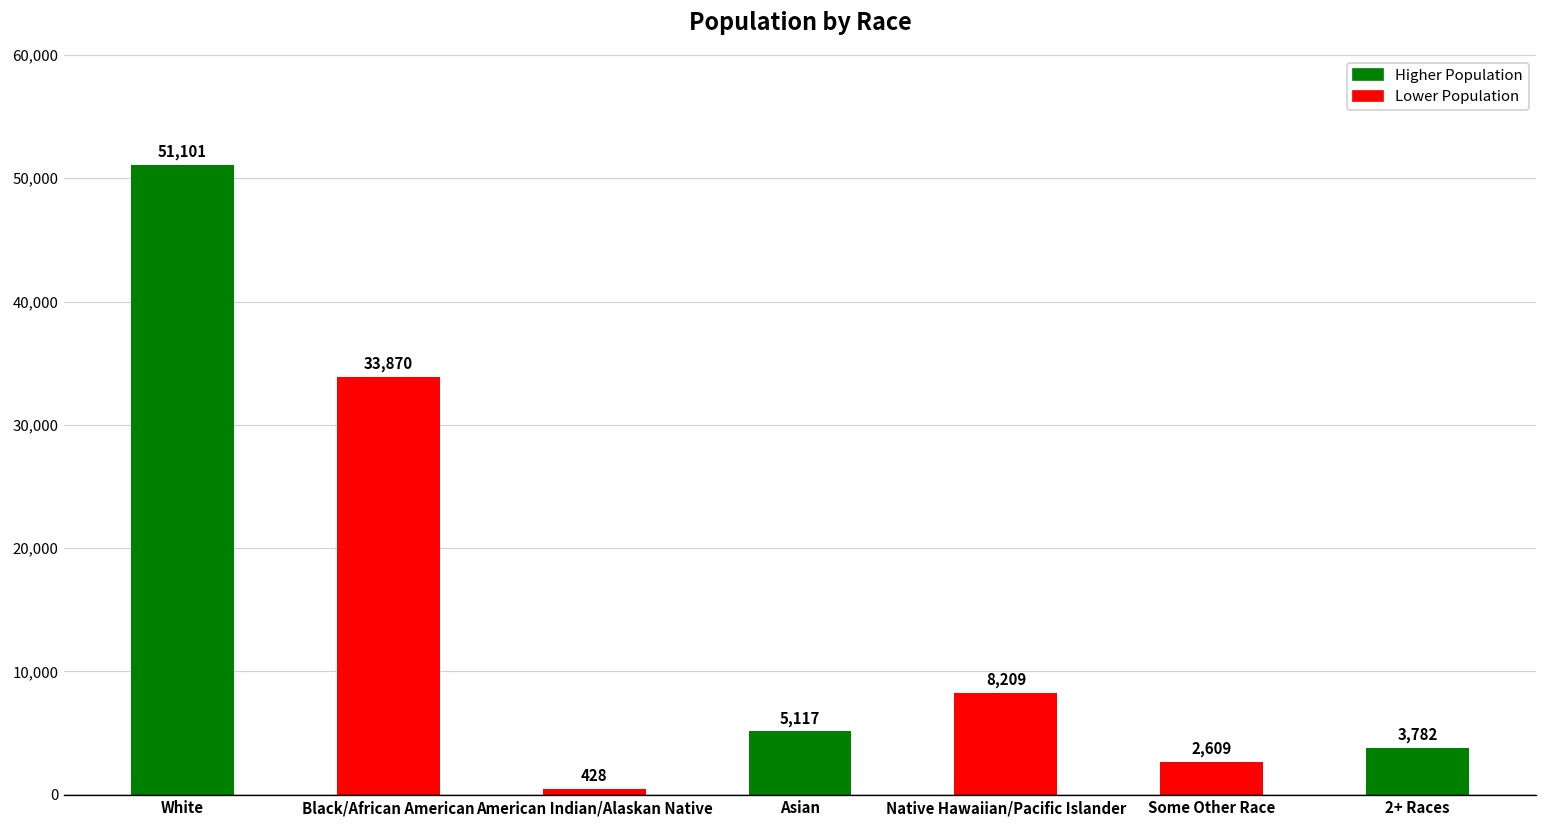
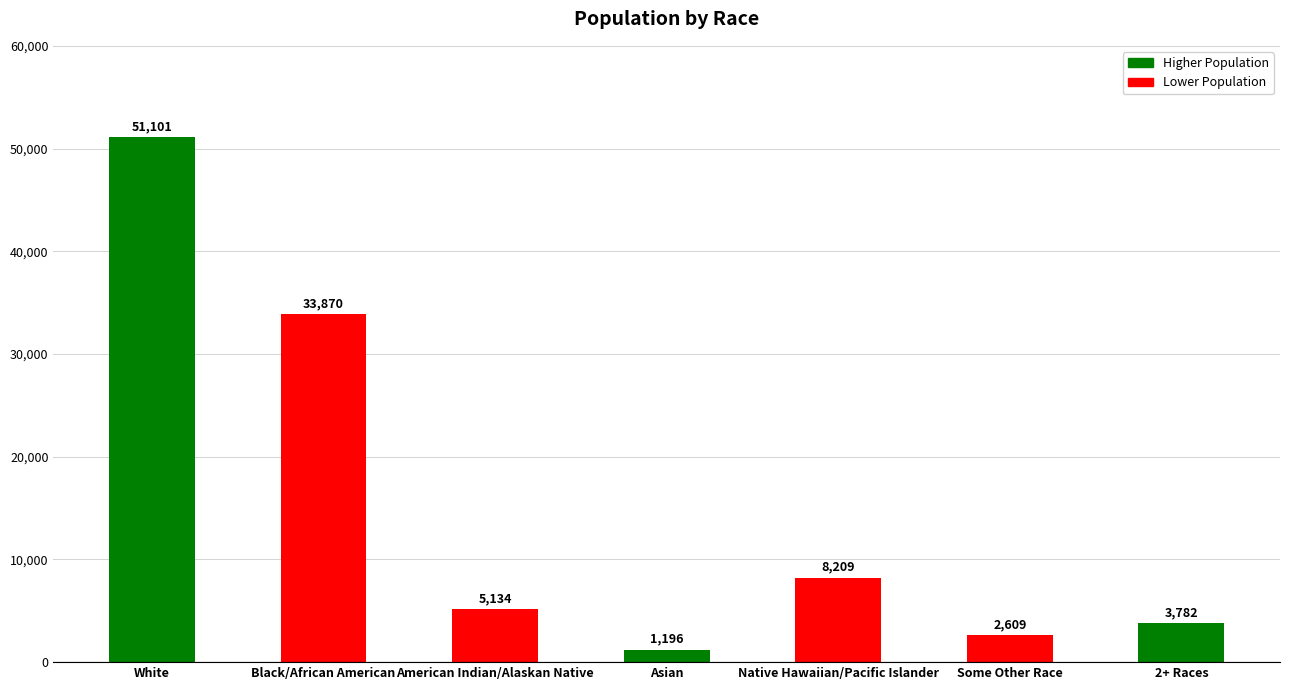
  {
    "White": "51,101",
    "Black/African American": "33,870",
-   "American Indian/Alaskan Native": "428",
-   "Asian": "5,117",
+   "American Indian/Alaskan Native": "5,134",
+   "Asian": "1,196",
    "Native Hawaiian/Pacific Islander": "8,209",
    "Some Other Race": "2,609",
    "2+ Races": "3,782"
  }
